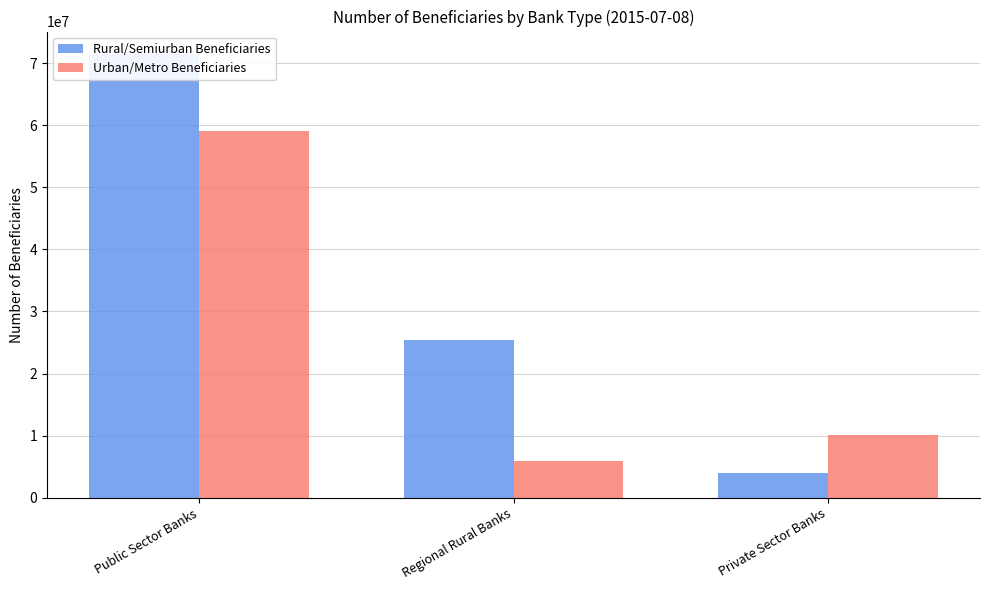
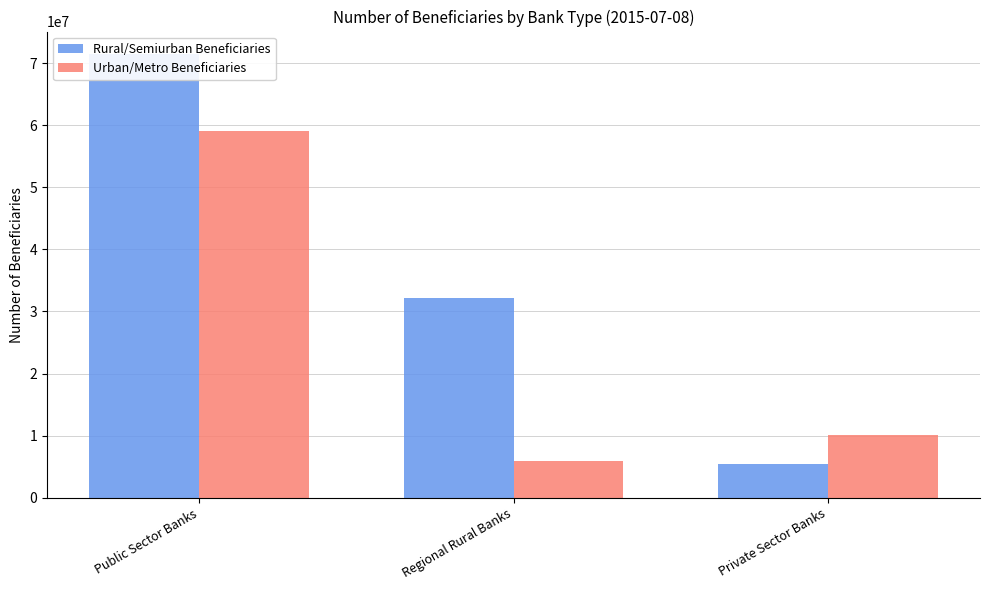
  {
    "Rural/Semiurban Beneficiaries": {
-     "Regional Rural Banks": 25000000,
-     "Private Sector Banks": 4000000
+     "Regional Rural Banks": 32000000,
+     "Private Sector Banks": 5000000
    },
    "Urban/Metro Beneficiaries": {
      "Public Sector Banks": 59000000,
      "Regional Rural Banks": 6000000,
      "Private Sector Banks": 10000000
    }
  }
